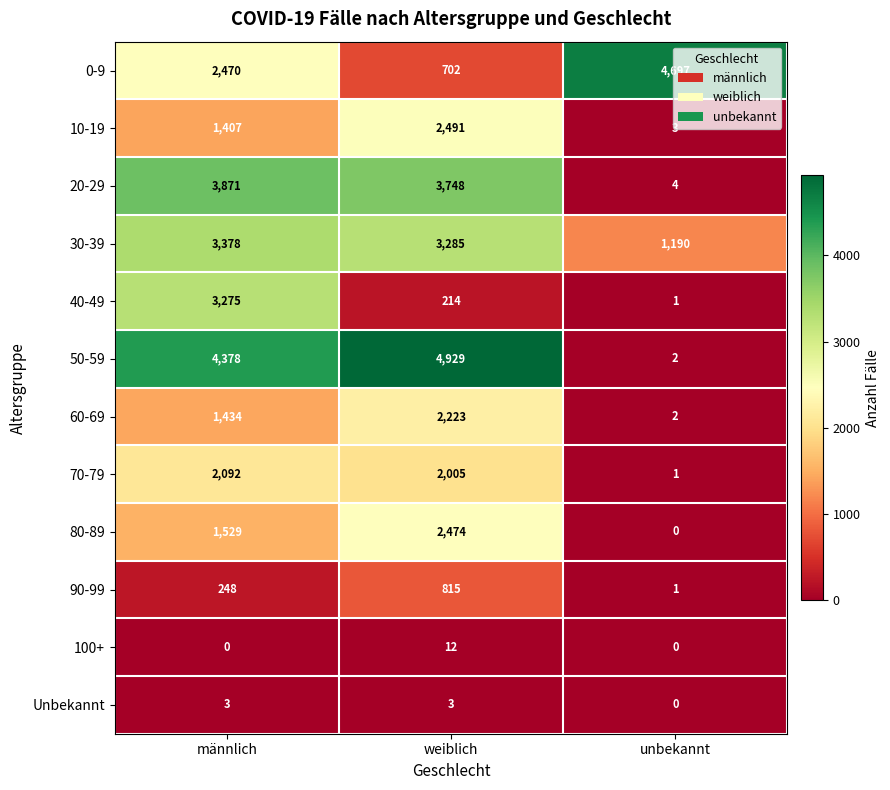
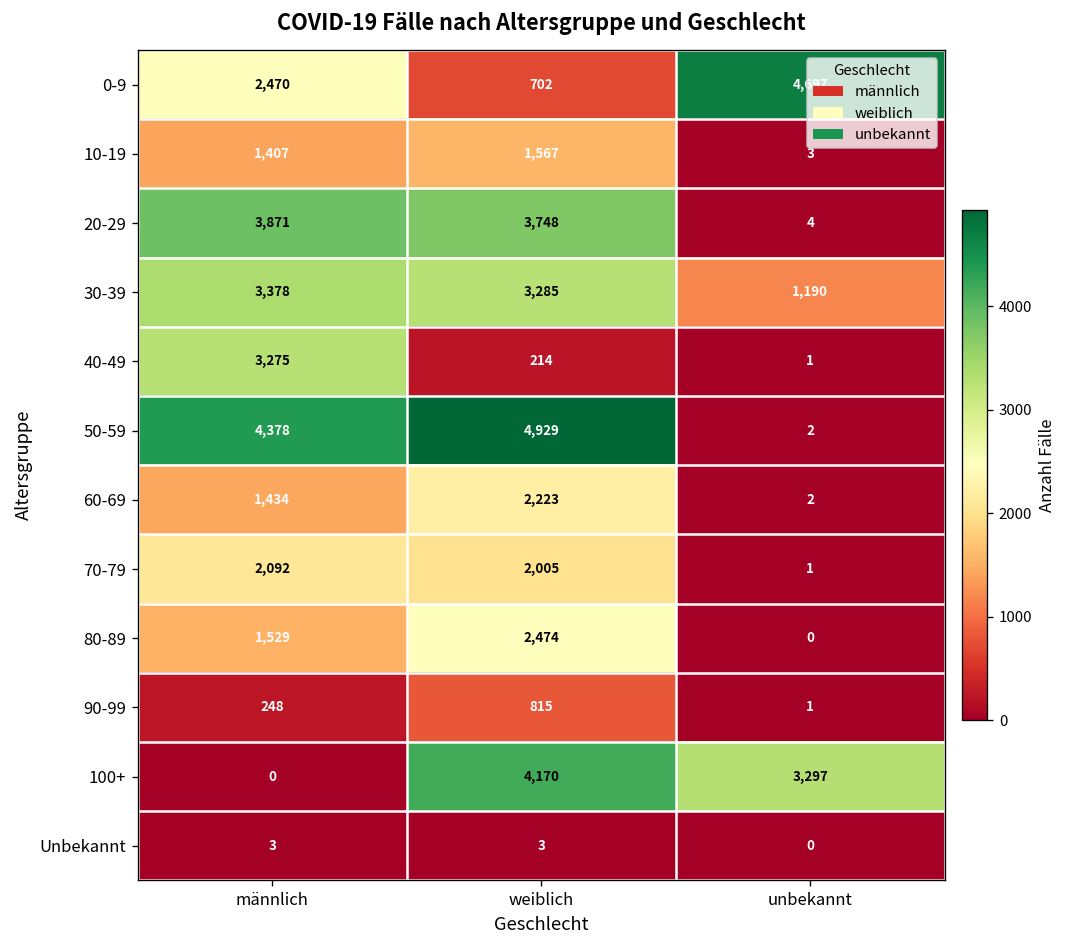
  {
    "0-9": {
      "männlich": "2,470",
      "weiblich": "702"
    },
    "10-19": {
      "männlich": "1,407",
-     "weiblich": "2,491"
+     "weiblich": "1,567"
    },
    "20-29": {
      "männlich": "3,871",
      "weiblich": "3,748",
      "unbekannt": "4"
    },
    "30-39": {
      "männlich": "3,378",
      "weiblich": "3,285",
      "unbekannt": "1,190"
    },
    "40-49": {
      "männlich": "3,275",
      "weiblich": "214",
      "unbekannt": "1"
    },
    "50-59": {
      "männlich": "4,378",
      "weiblich": "4,929",
      "unbekannt": "2"
    },
    "60-69": {
      "männlich": "1,434",
      "weiblich": "2,223",
      "unbekannt": "2"
    },
    "70-79": {
      "männlich": "2,092",
      "weiblich": "2,005",
      "unbekannt": "1"
    },
    "80-89": {
      "männlich": "1,529",
      "weiblich": "2,474",
      "unbekannt": "0"
    },
    "90-99": {
      "männlich": "248",
      "weiblich": "815",
      "unbekannt": "1"
    },
    "100+": {
      "männlich": "0",
-     "weiblich": "12",
-     "unbekannt": "0"
+     "weiblich": "4,170",
+     "unbekannt": "3,297"
    },
    "Unbekannt": {
      "männlich": "3",
      "weiblich": "3",
      "unbekannt": "0"
    }
  }
